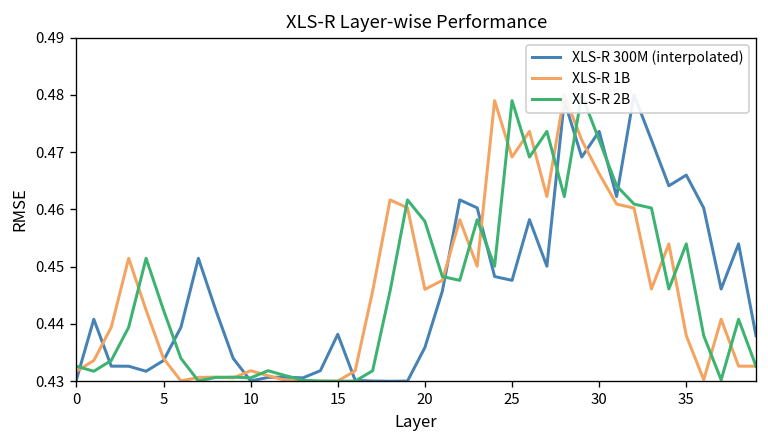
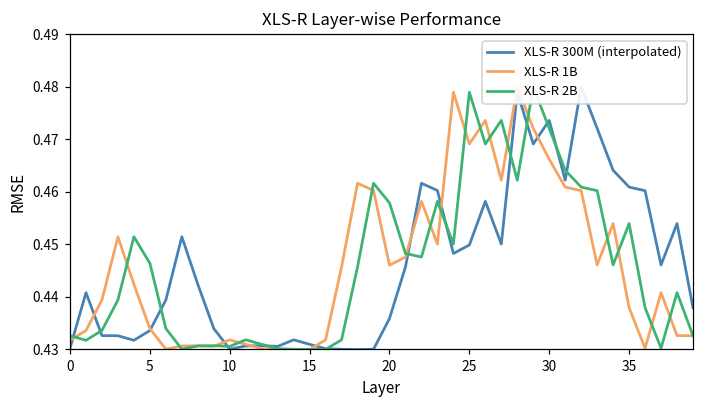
  {
    "XLS-R 300M (interpolated)": {
      "0": 0.430,
-     "15": 0.438,
+     "15": 0.431,
      "20": 0.436,
-     "25": 0.448,
+     "25": 0.450,
      "30": 0.474,
-     "35": 0.466
+     "35": 0.461
    },
    "XLS-R 1B": {
      "0": 0.432,
      "10": 0.432,
      "20": 0.446,
      "25": 0.469,
      "30": 0.466,
      "35": 0.438
    },
    "XLS-R 2B": {
      "0": 0.433,
-     "5": 0.442,
+     "5": 0.446,
      "20": 0.458,
      "25": 0.479,
      "30": 0.472,
      "35": 0.454
    }
  }
